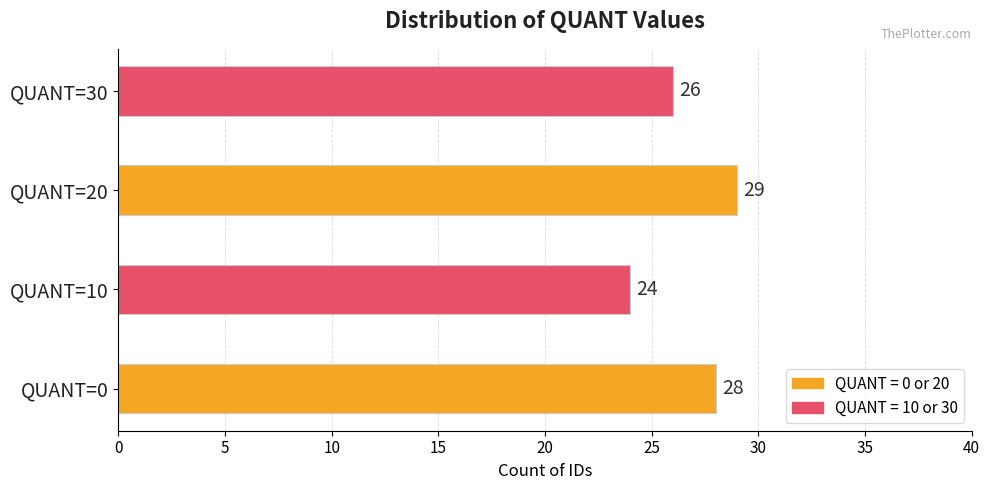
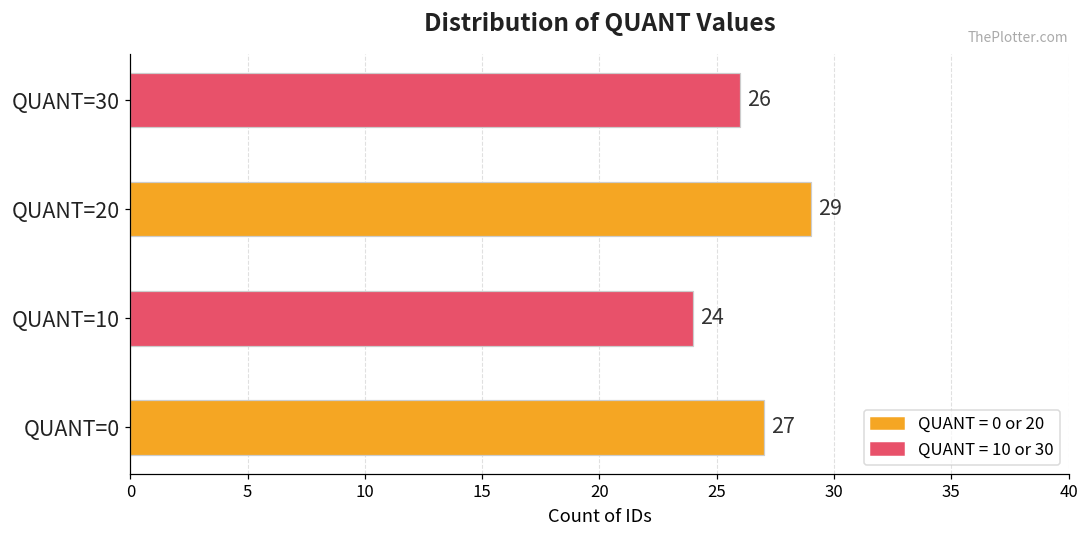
  {
    "QUANT=30": 26,
    "QUANT=20": 29,
    "QUANT=10": 24,
-   "QUANT=0": 28
+   "QUANT=0": 27
  }
